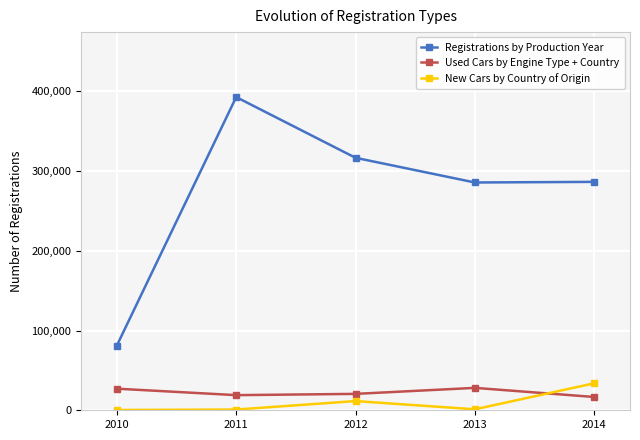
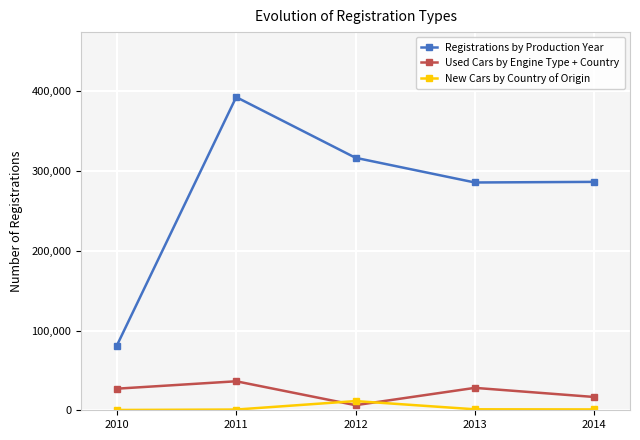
  {
    "Used Cars by Engine Type + Country": {
      "2010": "30,000",
-     "2011": "20,000",
-     "2012": "20,000",
+     "2011": "40,000",
+     "2012": "10,000",
      "2013": "30,000",
      "2014": "20,000"
    },
    "New Cars by Country of Origin": {
      "2010": "0",
      "2011": "0",
      "2012": "10,000",
      "2013": "0",
-     "2014": "30,000"
+     "2014": "0"
    }
  }
